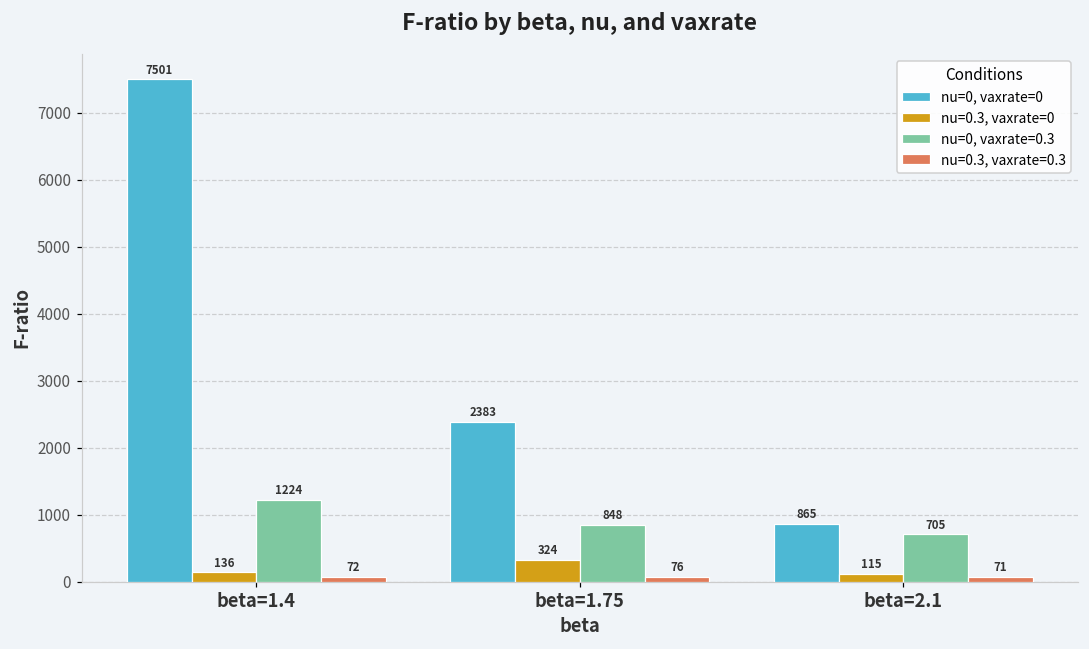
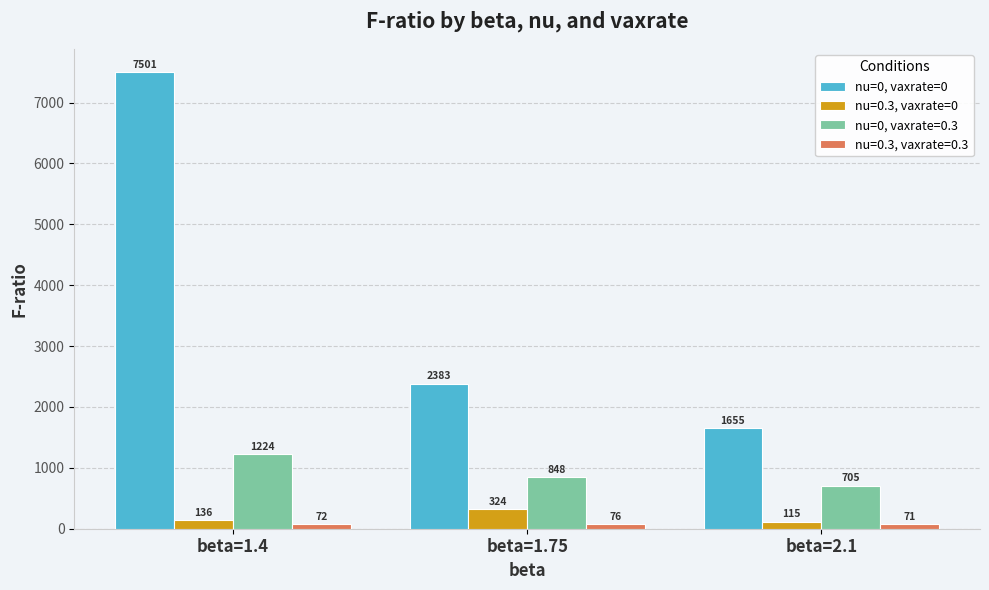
  {
    "nu=0, vaxrate=0": {
      "beta=1.4": 7501,
      "beta=1.75": 2383,
-     "beta=2.1": 865
+     "beta=2.1": 1655
    },
    "nu=0.3, vaxrate=0": {
      "beta=1.4": 136,
      "beta=1.75": 324,
      "beta=2.1": 115
    },
    "nu=0, vaxrate=0.3": {
      "beta=1.4": 1224,
      "beta=1.75": 848,
      "beta=2.1": 705
    },
    "nu=0.3, vaxrate=0.3": {
      "beta=1.4": 72,
      "beta=1.75": 76,
      "beta=2.1": 71
    }
  }
